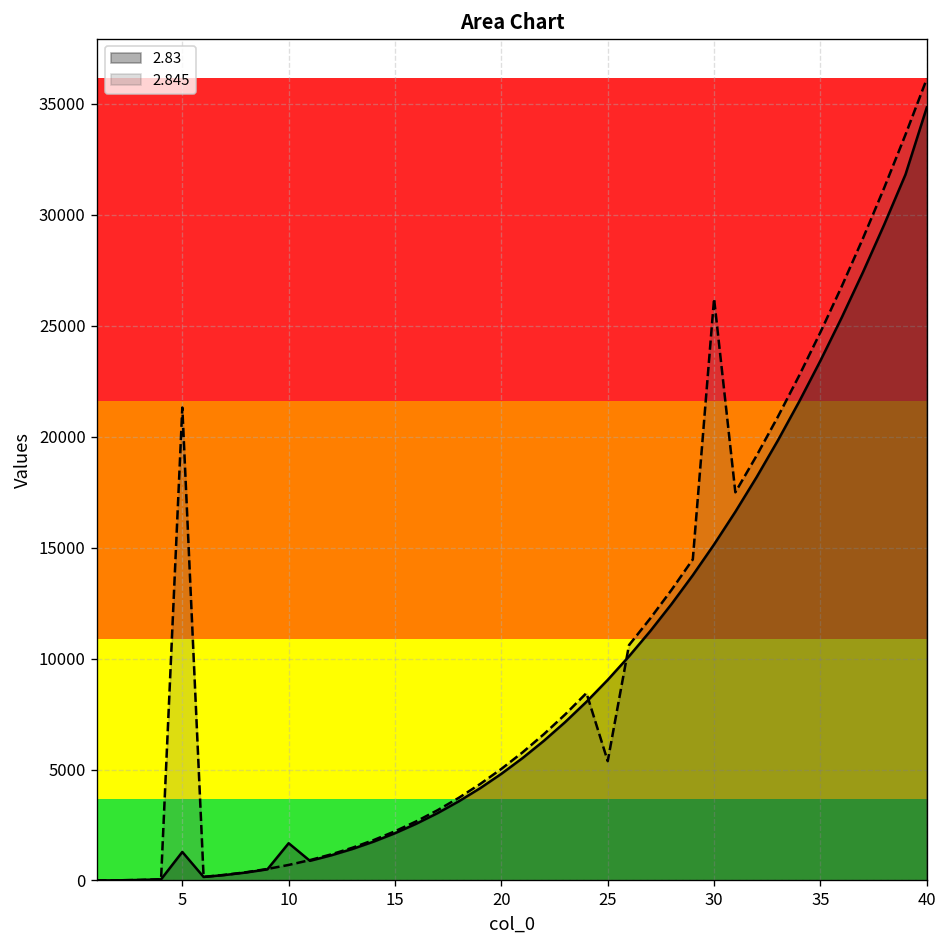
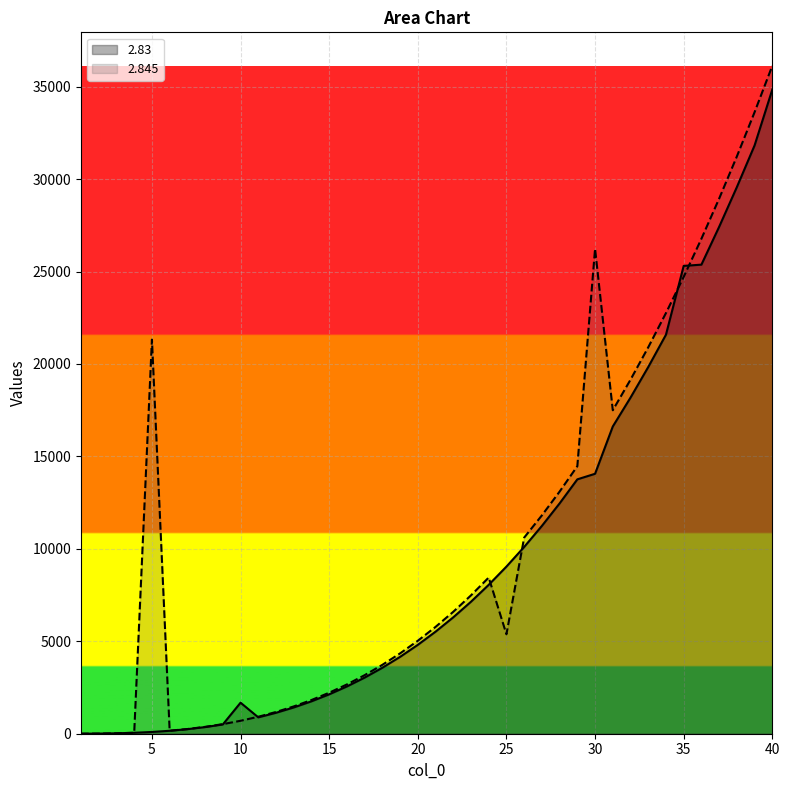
  {
    "2.83": {
-     "5": 1300,
+     "5": 100,
      "10": 1700,
      "20": 4800,
      "25": 9000,
-     "30": 15100,
-     "35": 23400,
+     "30": 14100,
+     "35": 25300,
      "40": 34800
    },
    "2.845": {
      "5": 21300,
      "10": 700,
      "20": 5000,
      "25": 5400,
      "30": 26200,
      "35": 24700,
      "40": 36100
    }
  }
